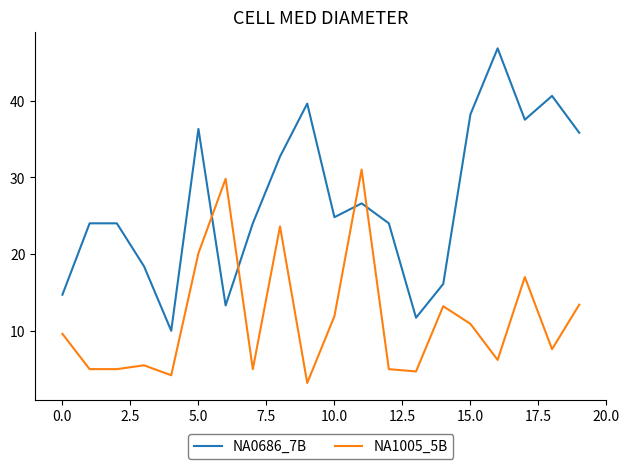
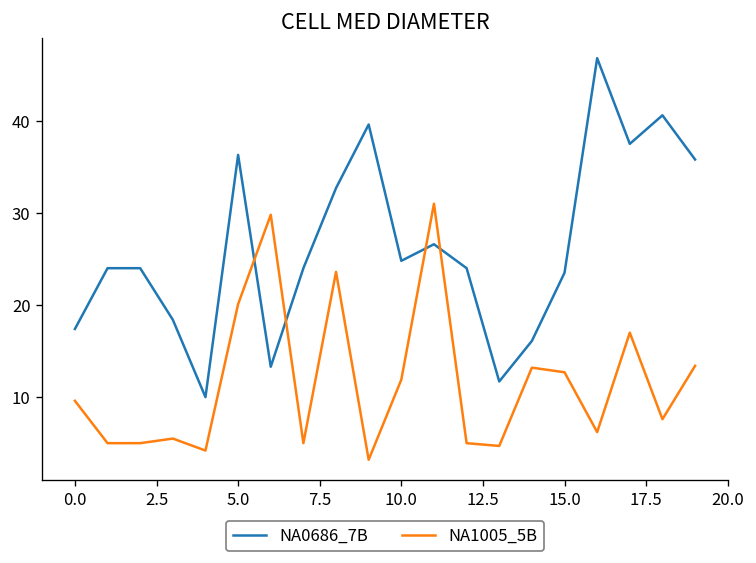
  {
    "NA0686_7B": {
-     "0.0": 15,
+     "0.0": 17,
      "5.0": 36,
      "10.0": 25,
-     "15.0": 38
+     "15.0": 24
    },
    "NA1005_5B": {
      "0.0": 10,
      "5.0": 20,
      "10.0": 12,
-     "15.0": 11
+     "15.0": 13
    }
  }
